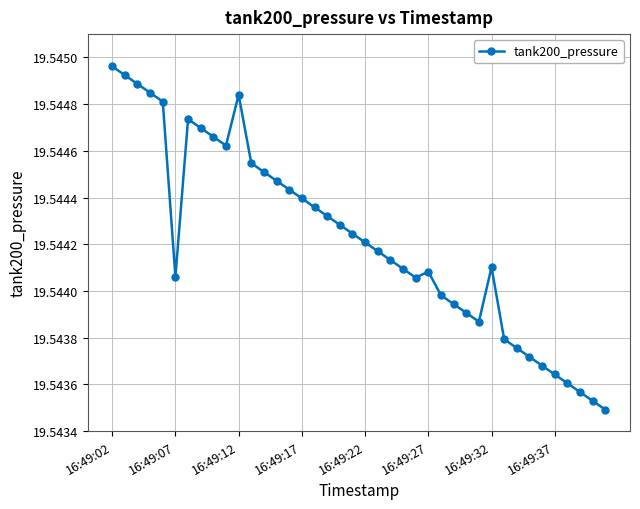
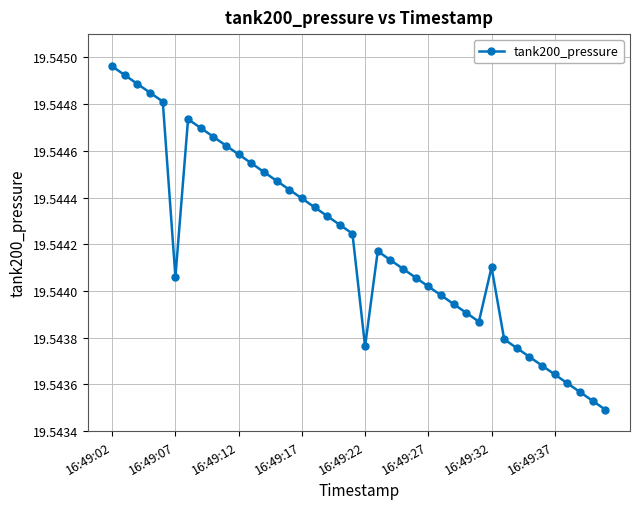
  {
    "16:49:02": 19.54496,
    "16:49:07": 19.54406,
-   "16:49:12": 19.54484,
+   "16:49:12": 19.54459,
    "16:49:17": 19.54440,
-   "16:49:22": 19.54421,
-   "16:49:27": 19.54408,
+   "16:49:22": 19.54376,
+   "16:49:27": 19.54402,
    "16:49:32": 19.54410,
    "16:49:37": 19.54364
  }
